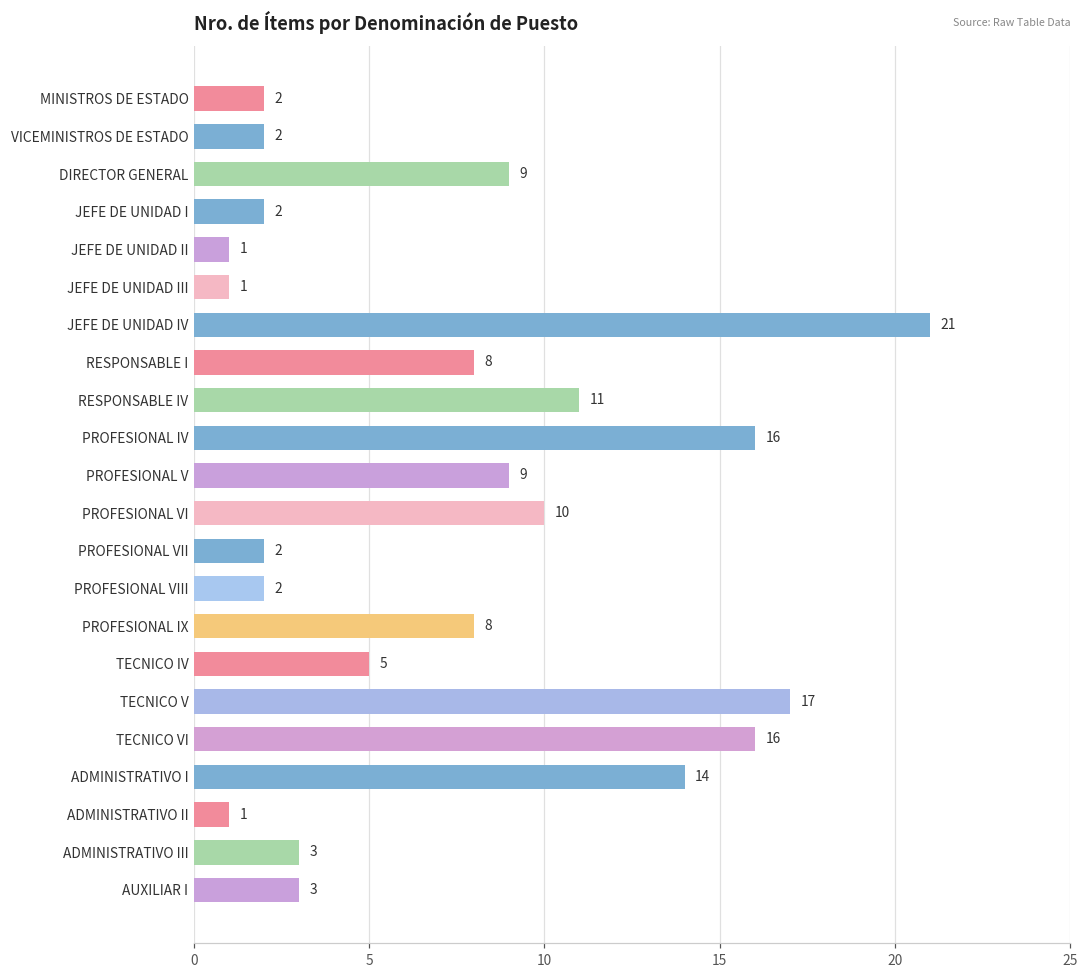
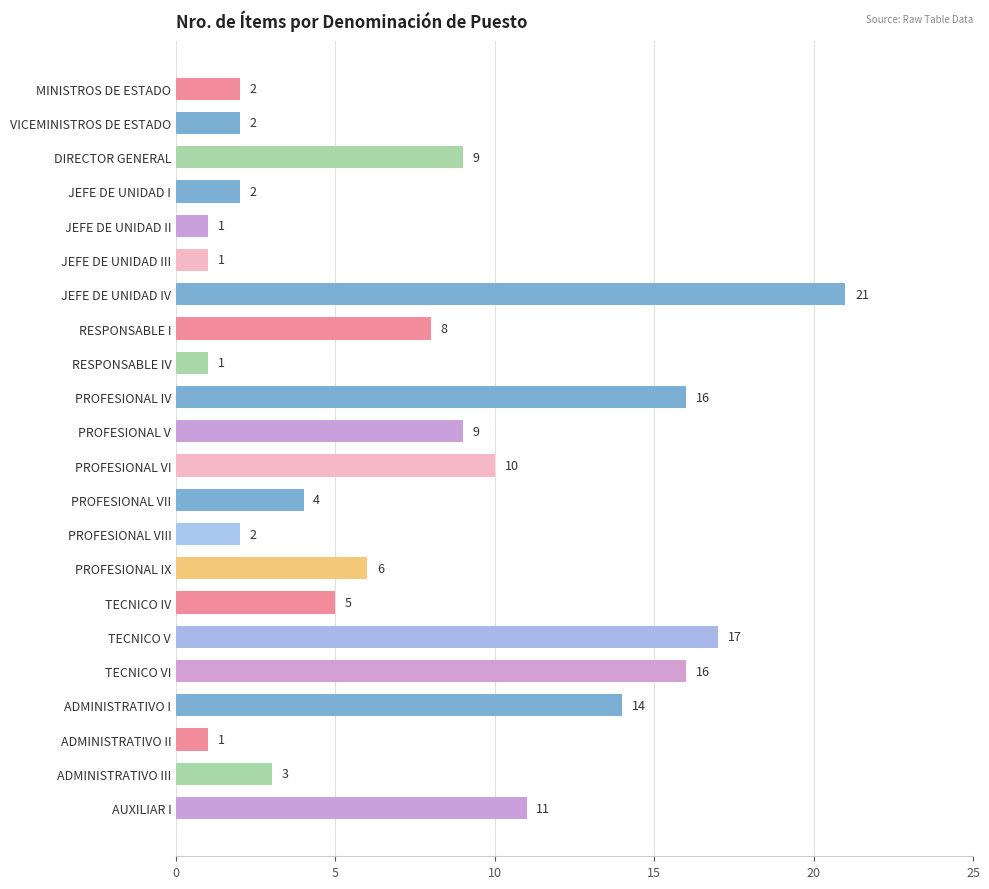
  {
    "MINISTROS DE ESTADO": 2,
    "VICEMINISTROS DE ESTADO": 2,
    "DIRECTOR GENERAL": 9,
    "JEFE DE UNIDAD I": 2,
    "JEFE DE UNIDAD II": 1,
    "JEFE DE UNIDAD III": 1,
    "JEFE DE UNIDAD IV": 21,
    "RESPONSABLE I": 8,
-   "RESPONSABLE IV": 11,
+   "RESPONSABLE IV": 1,
    "PROFESIONAL IV": 16,
    "PROFESIONAL V": 9,
    "PROFESIONAL VI": 10,
-   "PROFESIONAL VII": 2,
+   "PROFESIONAL VII": 4,
    "PROFESIONAL VIII": 2,
-   "PROFESIONAL IX": 8,
+   "PROFESIONAL IX": 6,
    "TECNICO IV": 5,
    "TECNICO V": 17,
    "TECNICO VI": 16,
    "ADMINISTRATIVO I": 14,
    "ADMINISTRATIVO II": 1,
    "ADMINISTRATIVO III": 3,
-   "AUXILIAR I": 3
+   "AUXILIAR I": 11
  }
